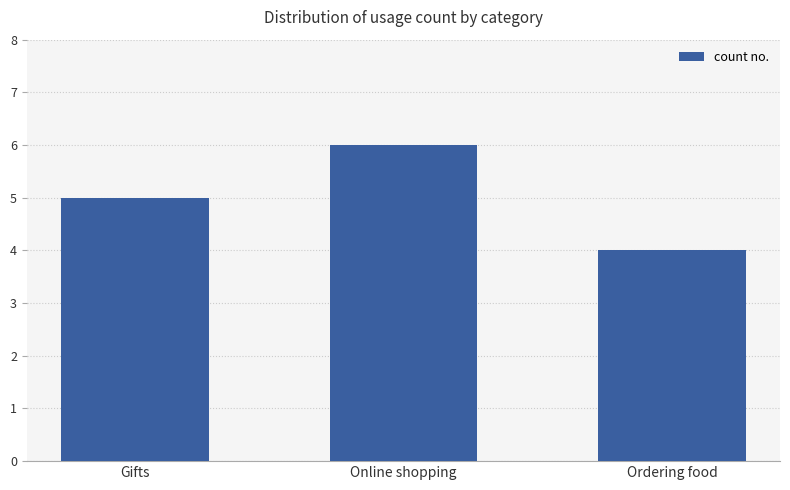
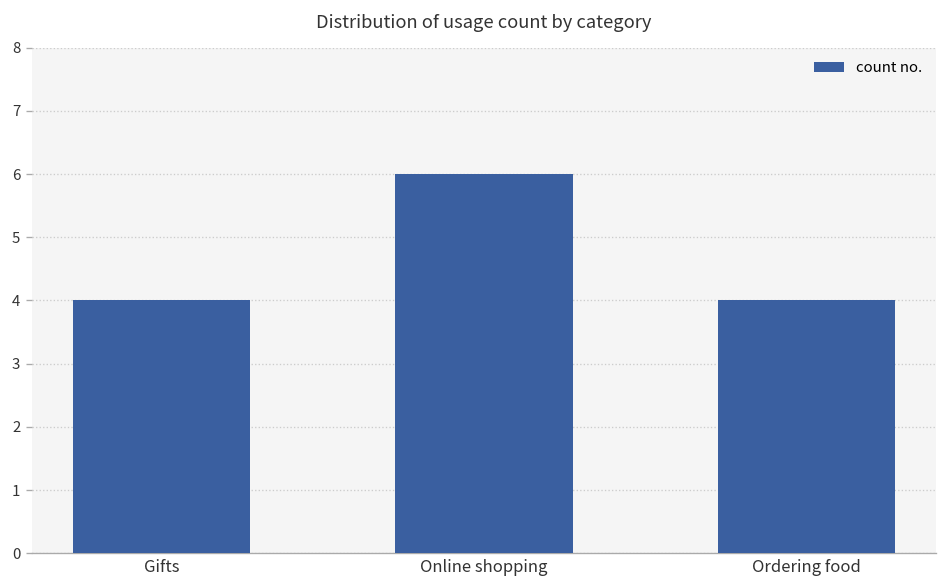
  {
-   "Gifts": 5,
+   "Gifts": 4,
    "Online shopping": 6,
    "Ordering food": 4
  }
